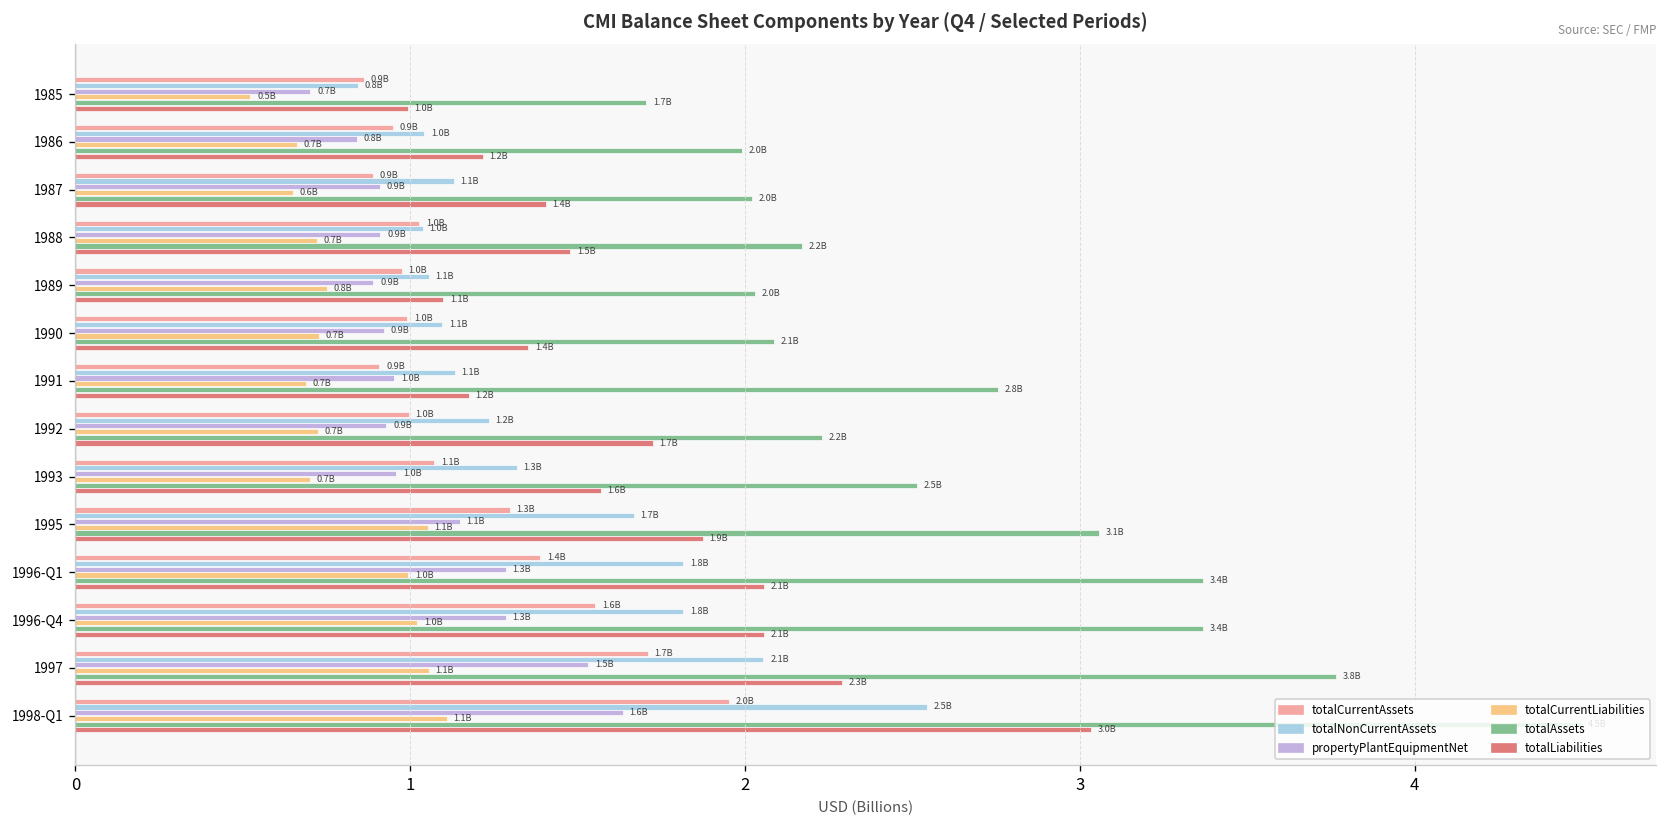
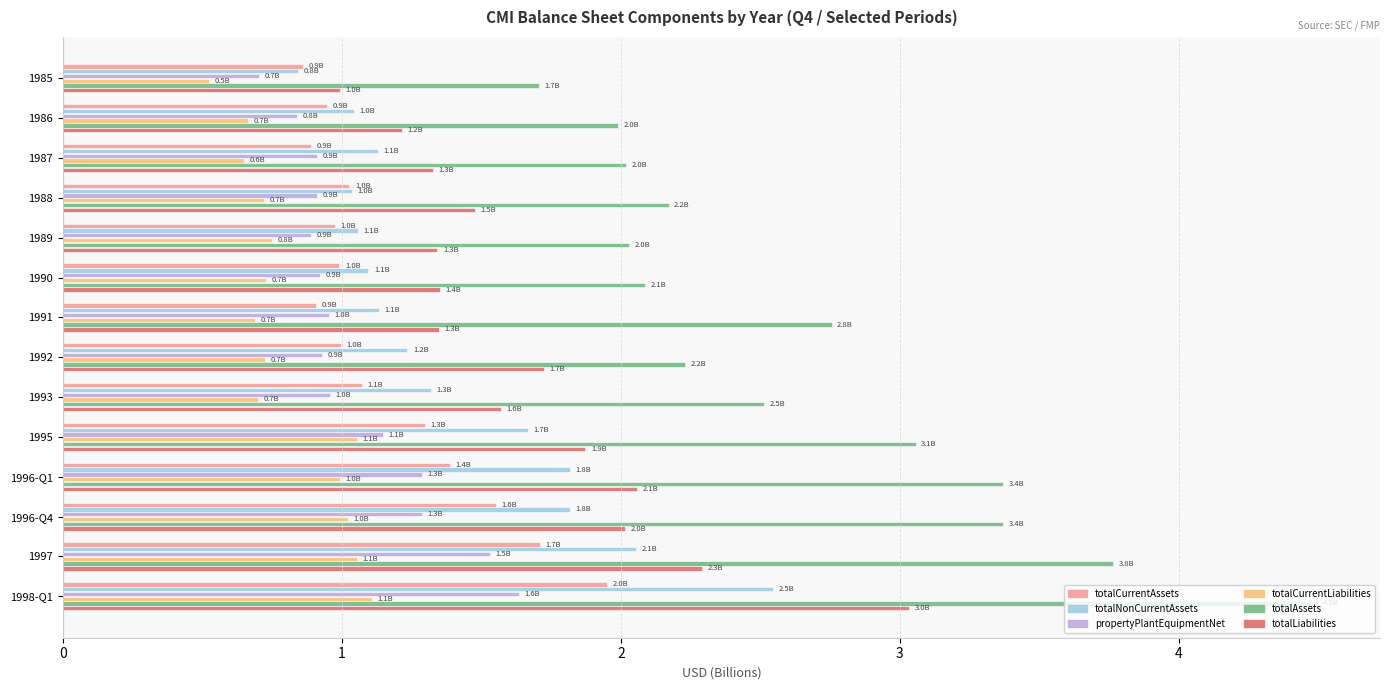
  {
    "totalAssets": {
      "1985": "1.7B",
      "1986": "2.0B",
      "1987": "2.0B",
      "1988": "2.2B",
      "1989": "2.0B",
      "1990": "2.1B",
      "1991": "2.8B",
      "1992": "2.2B",
      "1993": "2.5B",
      "1995": "3.1B",
      "1996-Q1": "3.4B",
      "1996-Q4": "3.4B",
      "1997": "3.8B"
    },
    "totalLiabilities": {
      "1985": "1.0B",
      "1986": "1.2B",
-     "1987": "1.4B",
+     "1987": "1.3B",
      "1988": "1.5B",
-     "1989": "1.1B",
+     "1989": "1.3B",
      "1990": "1.4B",
-     "1991": "1.2B",
+     "1991": "1.3B",
      "1992": "1.7B",
      "1993": "1.6B",
      "1995": "1.9B",
      "1996-Q1": "2.1B",
-     "1996-Q4": "2.1B",
+     "1996-Q4": "2.0B",
      "1997": "2.3B",
      "1998-Q1": "3.0B"
    }
  }
